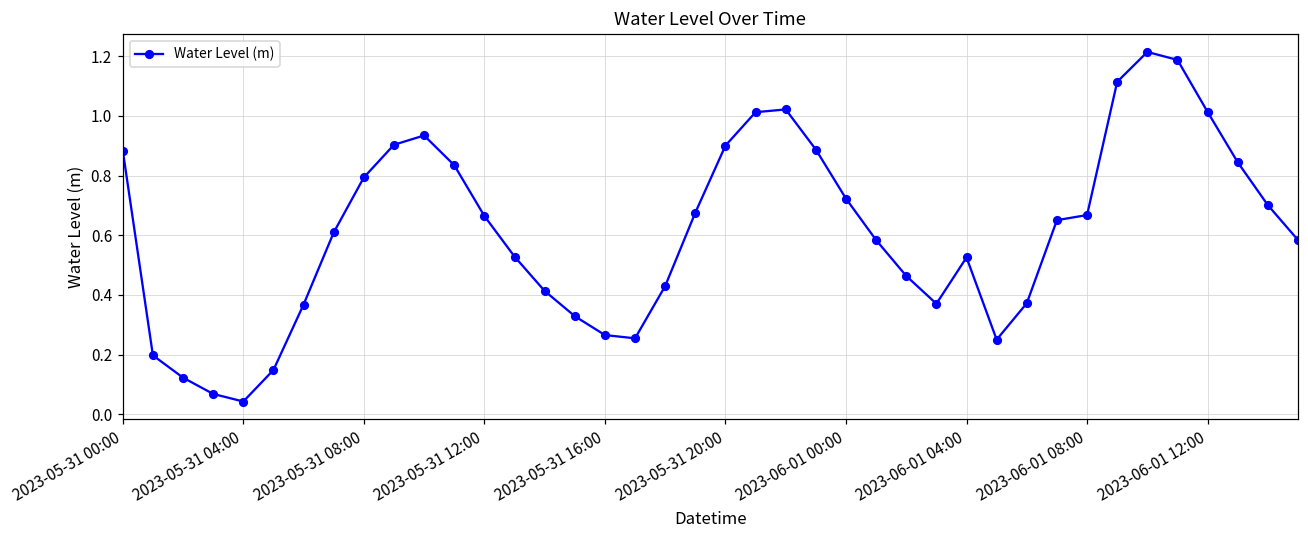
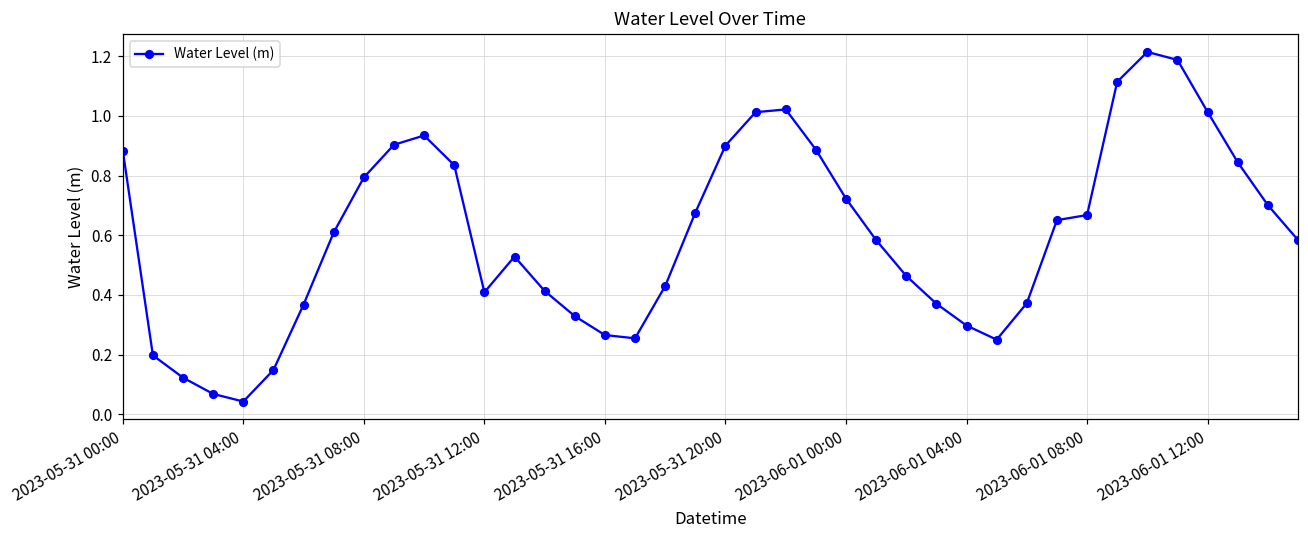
  {
    "2023-05-31 00:00": 0.88,
    "2023-05-31 04:00": 0.04,
    "2023-05-31 08:00": 0.79,
-   "2023-05-31 12:00": 0.66,
+   "2023-05-31 12:00": 0.41,
    "2023-05-31 16:00": 0.27,
    "2023-05-31 20:00": 0.90,
    "2023-06-01 00:00": 0.72,
-   "2023-06-01 04:00": 0.53,
+   "2023-06-01 04:00": 0.30,
    "2023-06-01 08:00": 0.67,
    "2023-06-01 12:00": 1.01
  }
